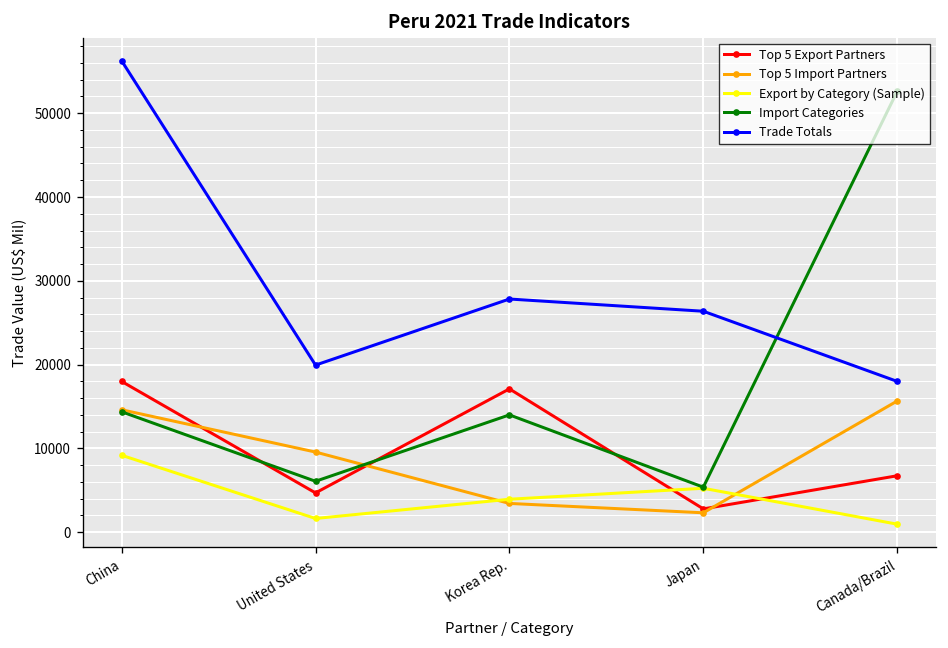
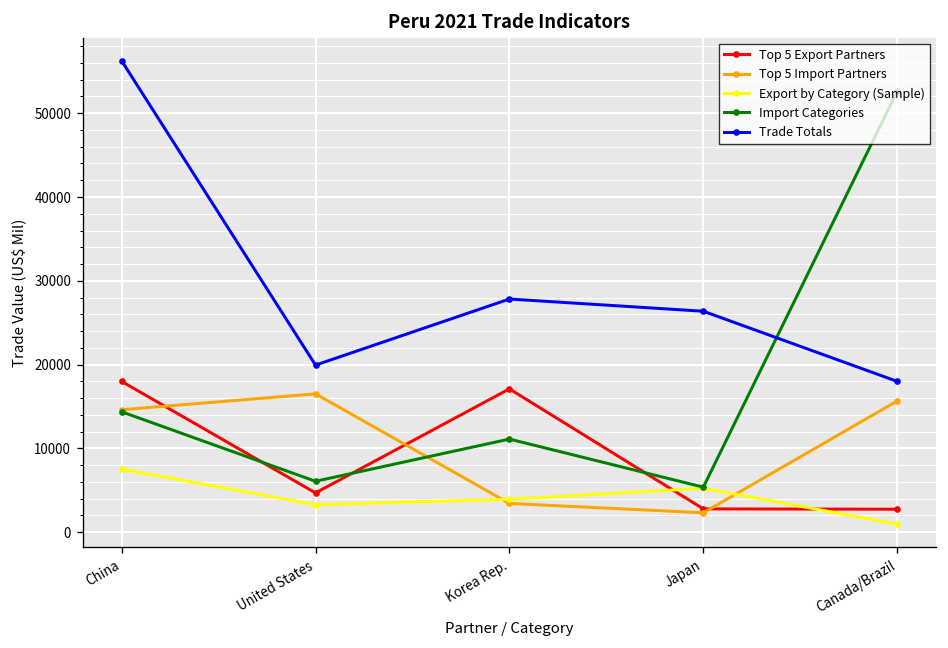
  {
    "Top 5 Export Partners": {
      "China": 18000,
      "United States": 5000,
      "Korea Rep.": 17000,
      "Japan": 3000,
-     "Canada/Brazil": 7000
+     "Canada/Brazil": 3000
    },
    "Top 5 Import Partners": {
-     "United States": 10000,
+     "United States": 17000,
      "Korea Rep.": 3000,
      "Japan": 2000,
      "Canada/Brazil": 16000
    },
    "Export by Category (Sample)": {
-     "China": 9000,
-     "United States": 2000,
+     "China": 8000,
+     "United States": 3000,
      "Korea Rep.": 4000,
      "Canada/Brazil": 1000
    },
    "Import Categories": {
      "United States": 6000,
-     "Korea Rep.": 14000
+     "Korea Rep.": 11000
    },
    "Trade Totals": {
      "China": 56000,
      "United States": 20000,
      "Korea Rep.": 28000,
      "Japan": 26000,
      "Canada/Brazil": 18000
    }
  }
